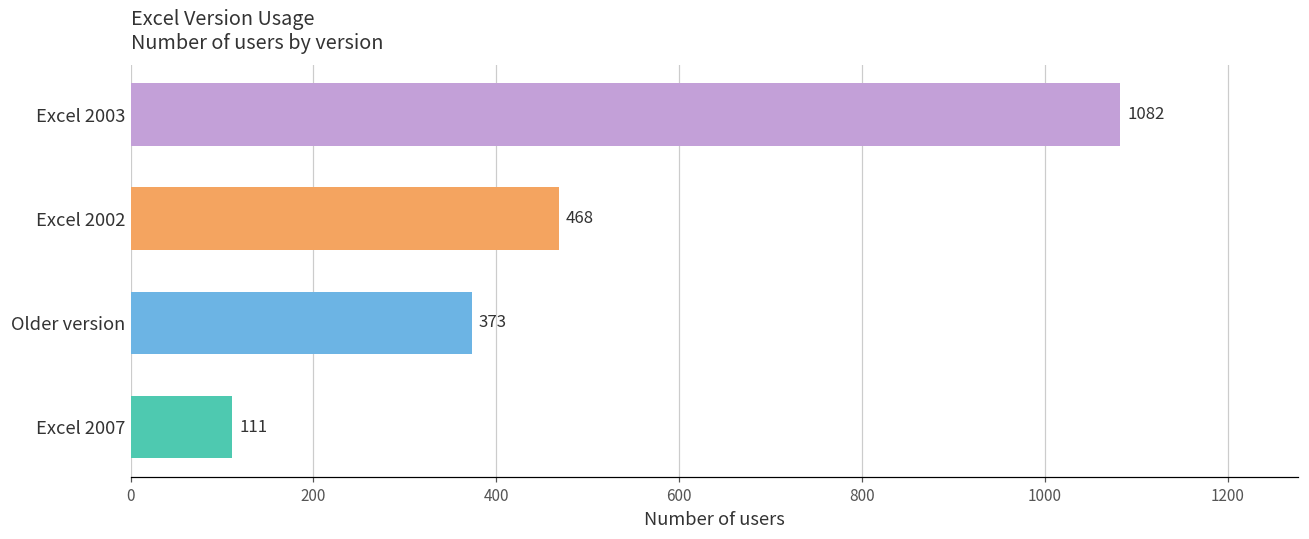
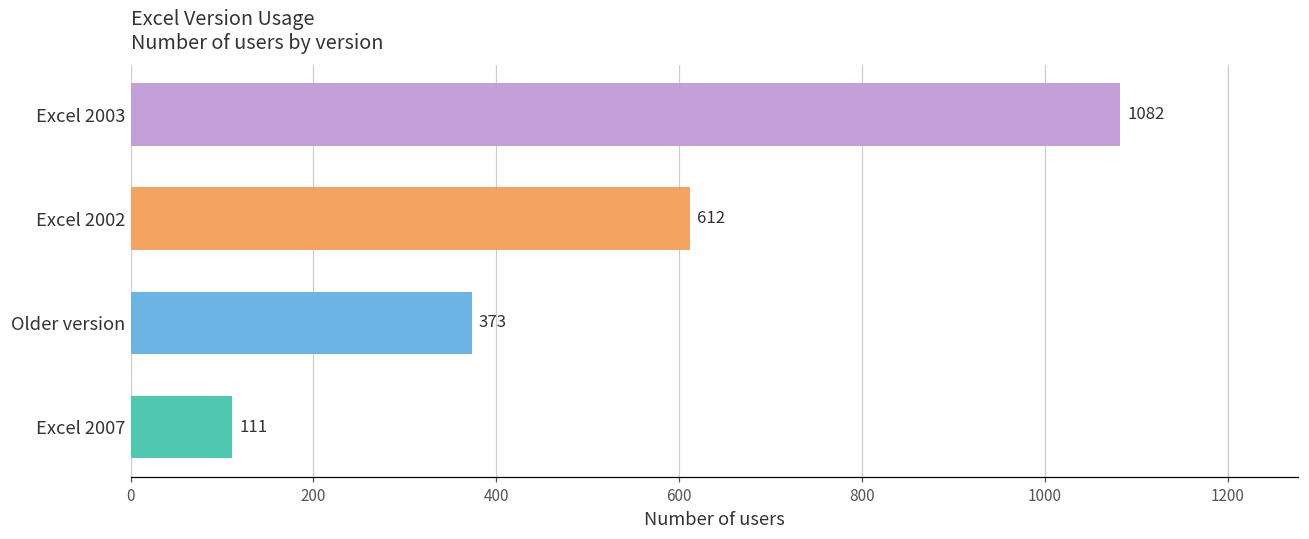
  {
    "Excel 2003": 1082,
-   "Excel 2002": 468,
+   "Excel 2002": 612,
    "Older version": 373,
    "Excel 2007": 111
  }
